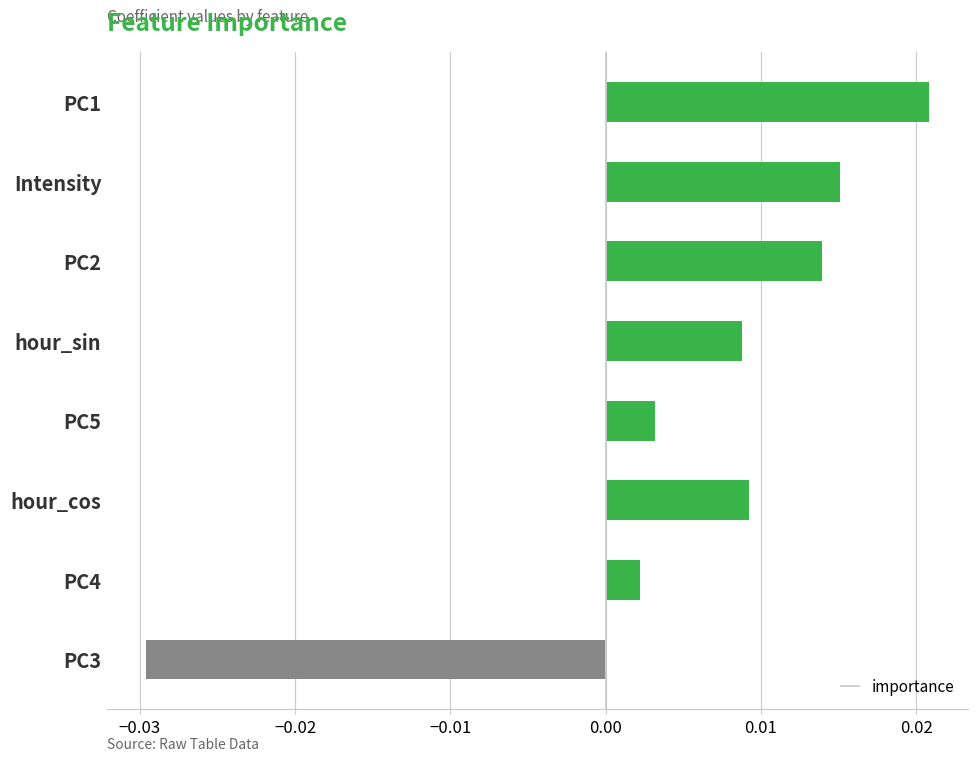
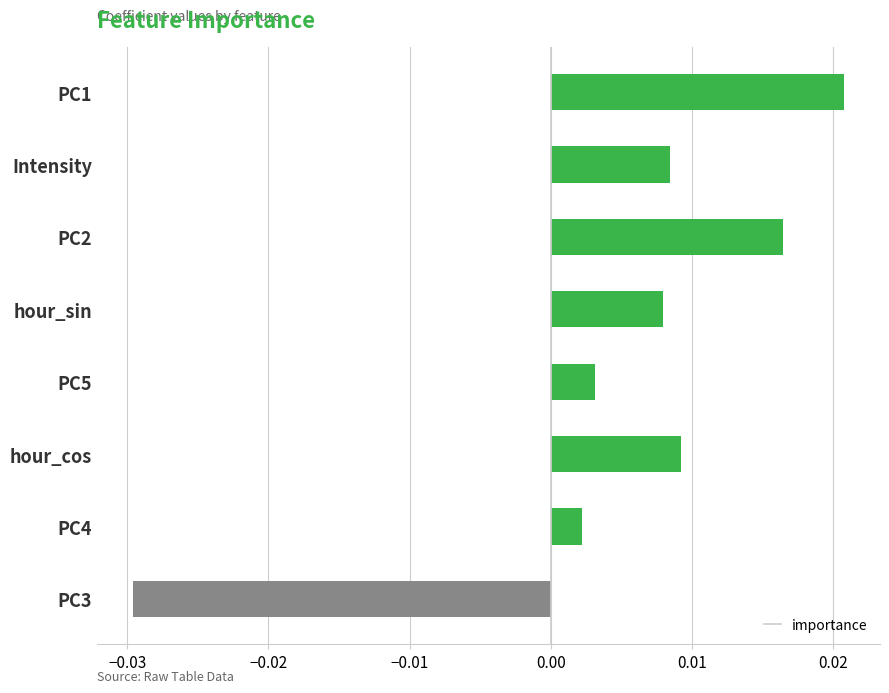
  {
    "PC1": 0.0208,
-   "Intensity": 0.0151,
-   "PC2": 0.0139,
-   "hour_sin": 0.0088,
+   "Intensity": 0.0085,
+   "PC2": 0.0164,
+   "hour_sin": 0.0080,
    "PC5": 0.0032,
    "hour_cos": 0.0092,
    "PC4": 0.0022,
    "PC3": -0.0296
  }
